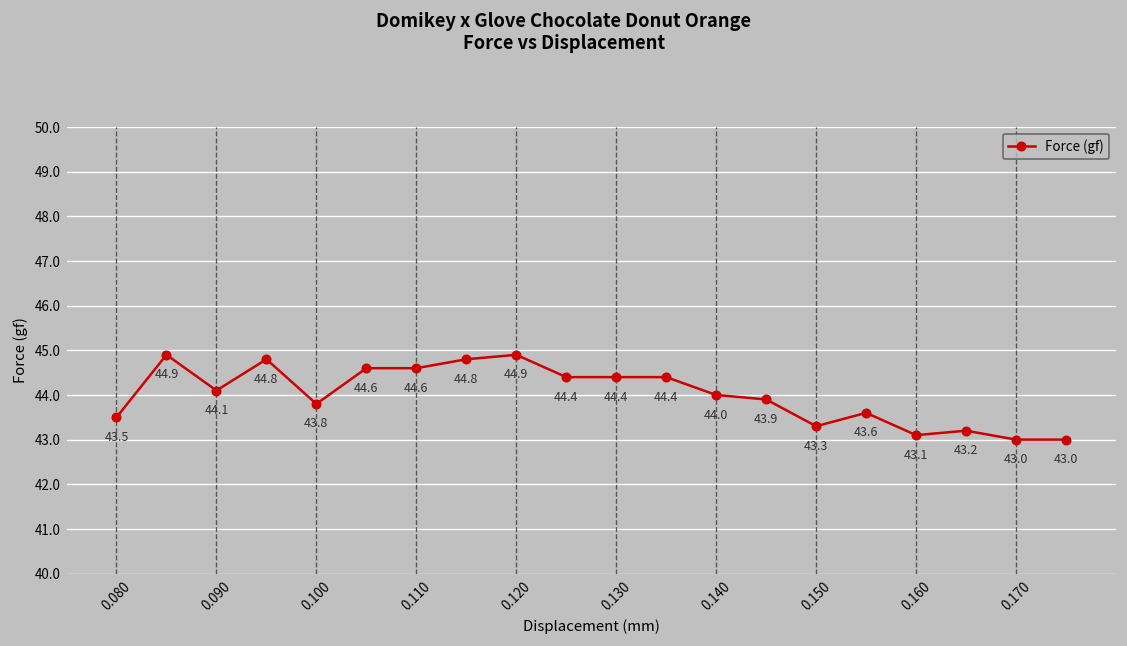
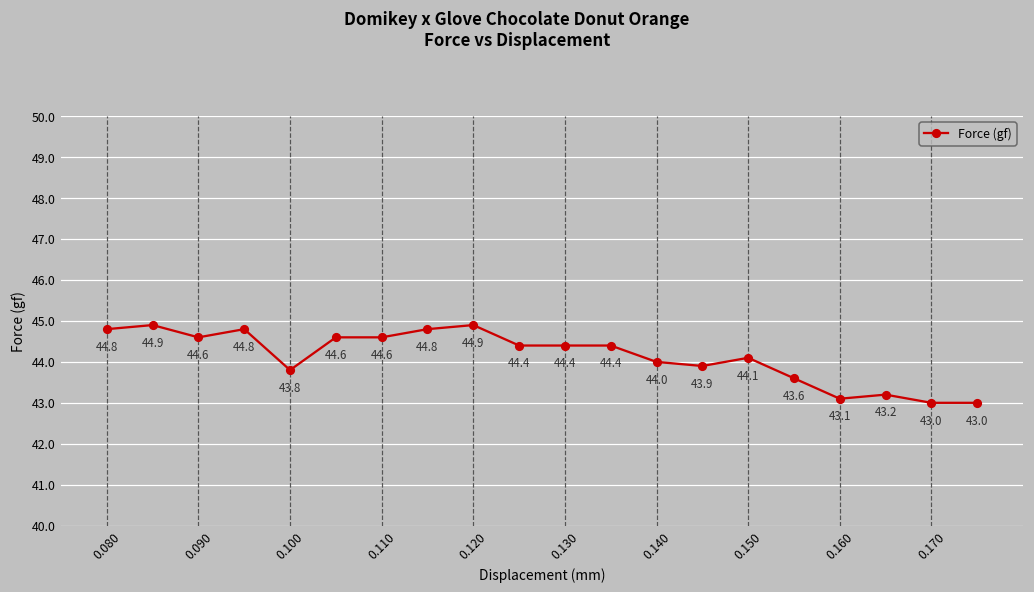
  {
-   "0.080": 43.5,
-   "0.090": 44.1,
+   "0.080": 44.8,
+   "0.090": 44.6,
    "0.100": 43.8,
    "0.110": 44.6,
    "0.120": 44.9,
    "0.130": 44.4,
    "0.140": 44.0,
-   "0.150": 43.3,
+   "0.150": 44.1,
    "0.160": 43.1,
    "0.170": 43.0
  }
